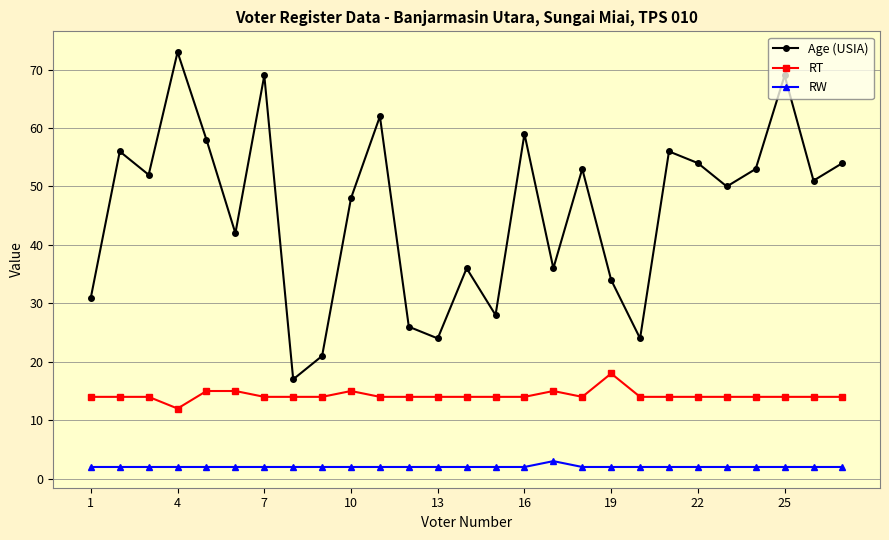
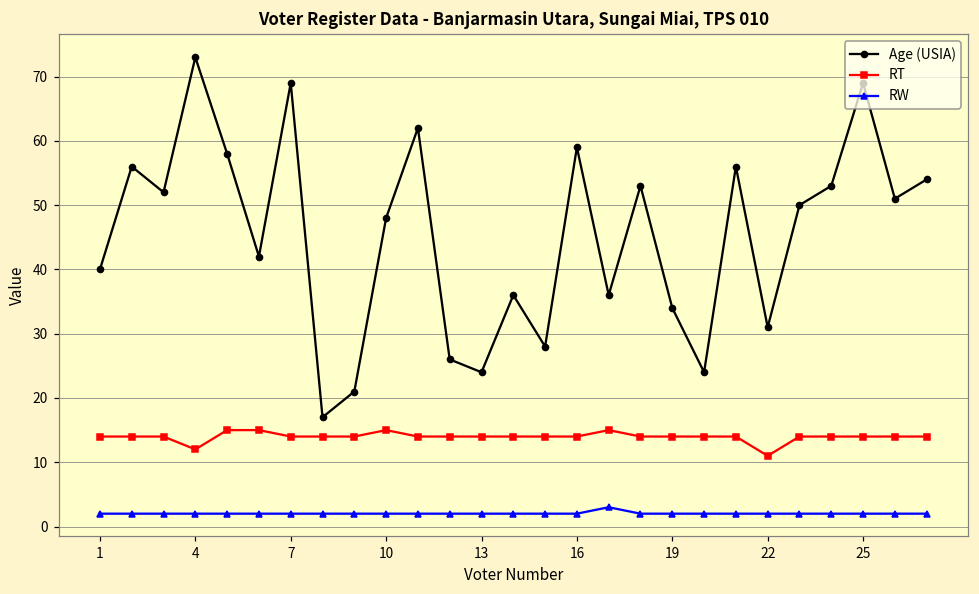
  {
    "Age (USIA)": {
-     "1": 31,
+     "1": 40,
      "4": 73,
      "7": 69,
      "10": 48,
      "13": 24,
      "16": 59,
      "19": 34,
-     "22": 54
+     "22": 31
    },
    "RT": {
      "1": 14,
      "4": 12,
      "7": 14,
      "10": 15,
      "13": 14,
      "16": 14,
-     "19": 18,
-     "22": 14,
+     "19": 14,
+     "22": 11,
      "25": 14
    },
    "RW": {
      "1": 2,
      "4": 2,
      "7": 2,
      "10": 2,
      "13": 2,
      "16": 2,
      "19": 2,
      "22": 2,
      "25": 2
    }
  }
